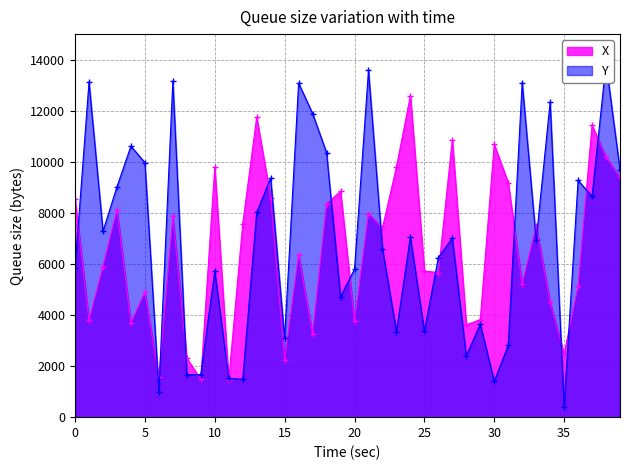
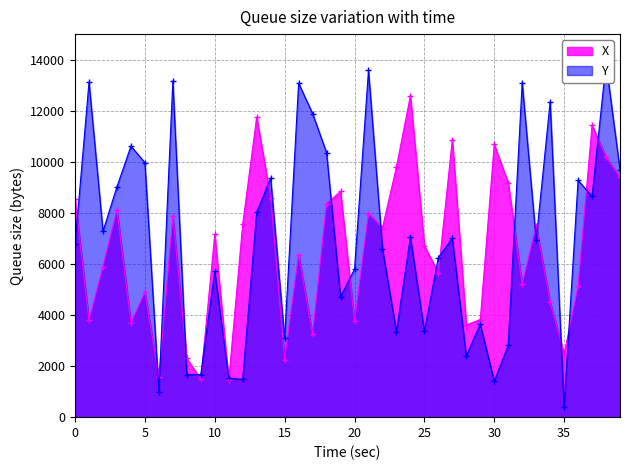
  {
    "X": {
      "0": 8600,
      "5": 4900,
-     "10": 9800,
+     "10": 7200,
      "15": 2300,
      "20": 3800,
-     "25": 5700,
+     "25": 6700,
      "30": 10700,
      "35": 2500
    },
    "Y": {
-     "0": 5800,
+     "0": 6800,
      "5": 10000,
      "10": 5700,
      "15": 3100,
      "20": 5800,
      "25": 3400,
      "30": 1400,
      "35": 400
    }
  }
